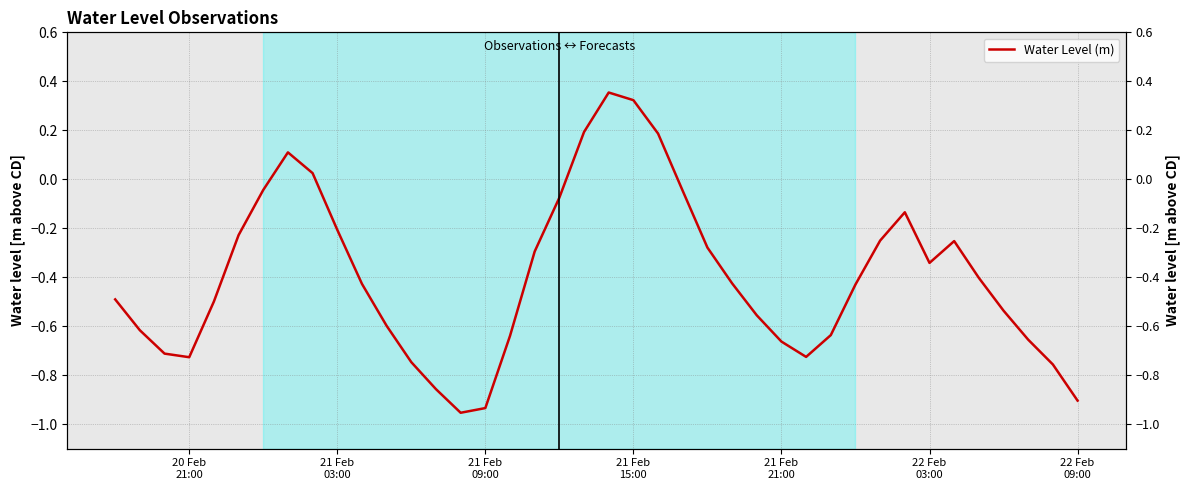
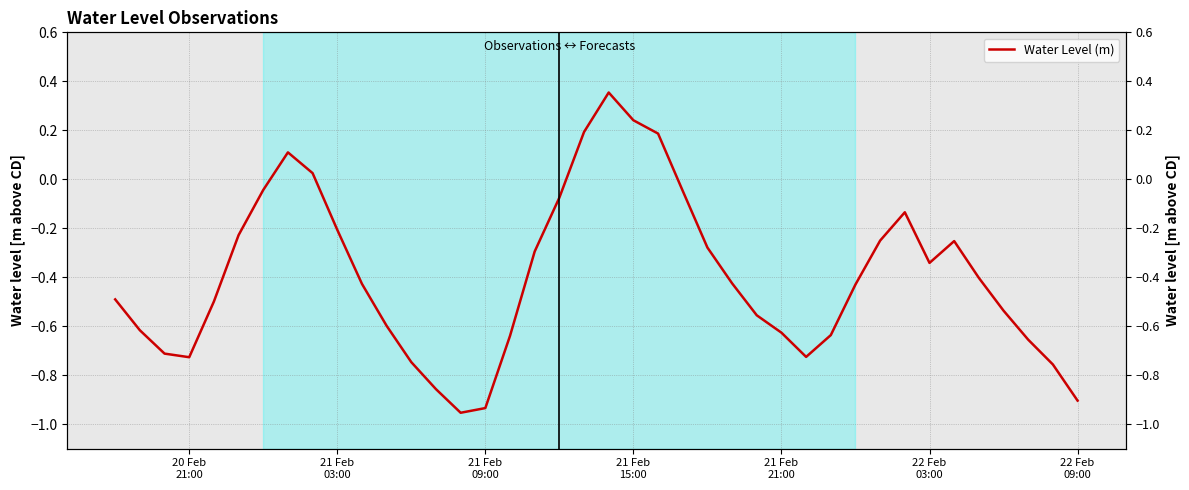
  {
    "20 Feb 21:00": -0.73,
    "21 Feb 03:00": -0.21,
    "21 Feb 09:00": -0.93,
-   "21 Feb 15:00": 0.32,
-   "21 Feb 21:00": -0.66,
+   "21 Feb 15:00": 0.24,
+   "21 Feb 21:00": -0.63,
    "22 Feb 03:00": -0.34,
    "22 Feb 09:00": -0.90
  }
